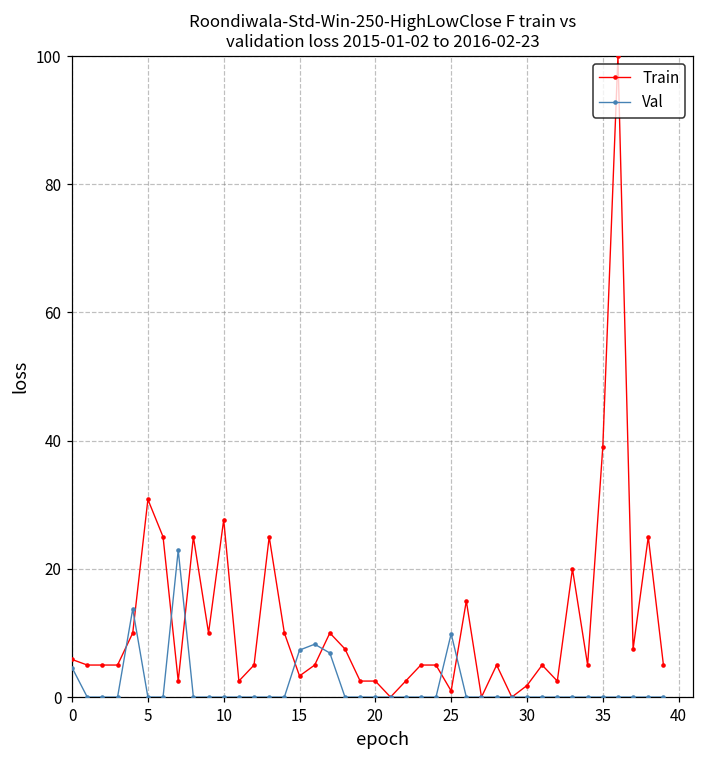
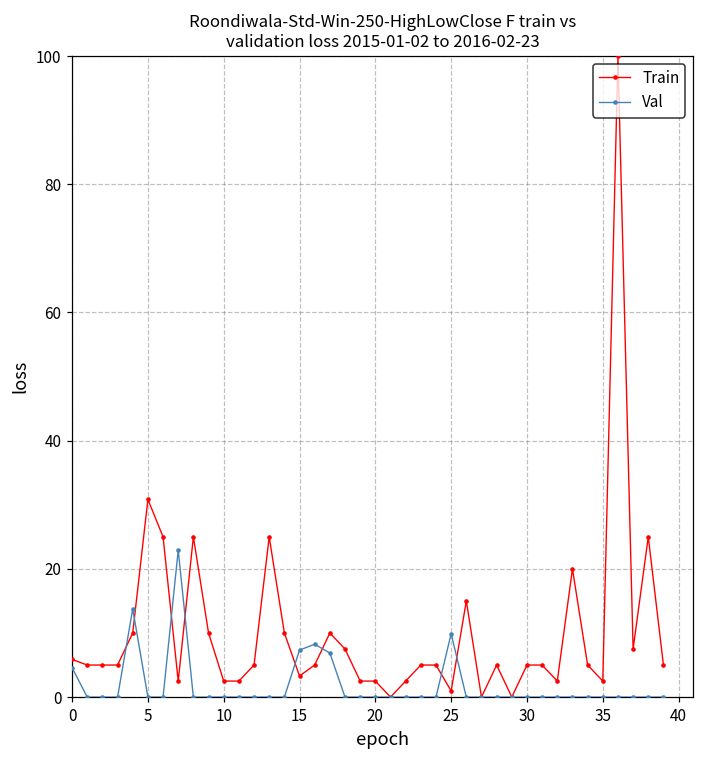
  {
    "Train": {
      "0": 6,
      "5": 31,
-     "10": 28,
+     "10": 3,
      "15": 3,
      "20": 3,
      "25": 1,
-     "30": 2,
-     "35": 39
+     "30": 5,
+     "35": 3
    },
    "Val": {
      "0": 5,
      "5": 0,
      "10": 0,
      "15": 7,
      "20": 0,
      "25": 10,
      "30": 0,
      "35": 0
    }
  }
